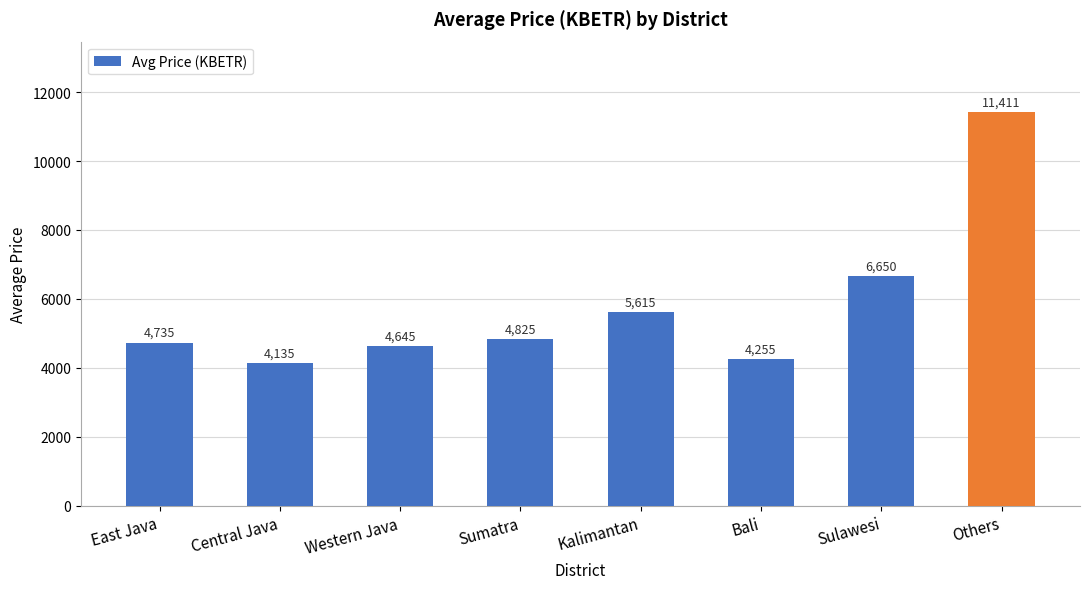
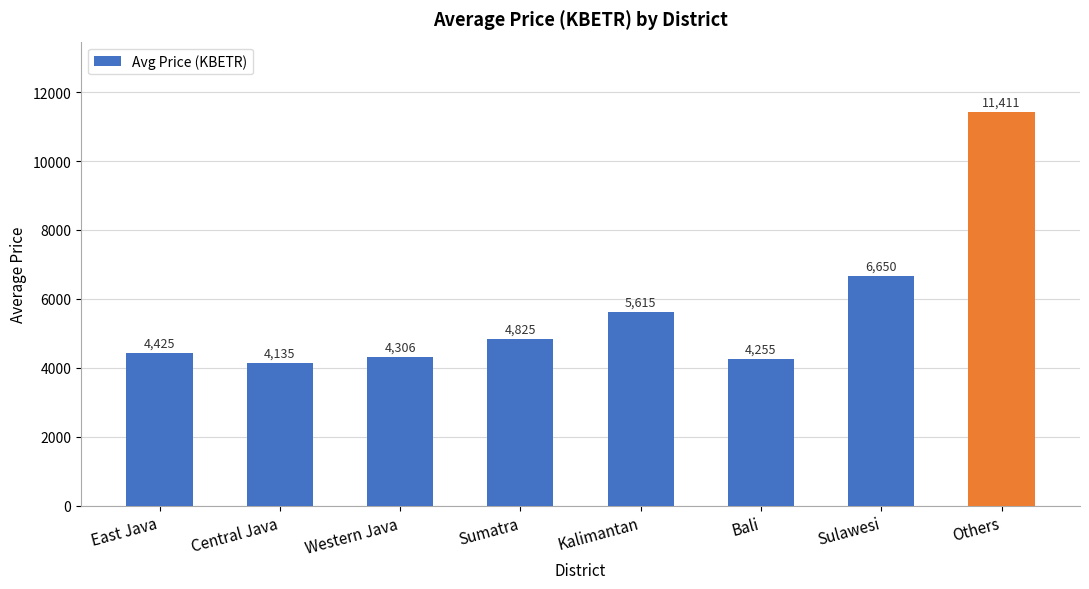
  {
-   "East Java": "4,735",
+   "East Java": "4,425",
    "Central Java": "4,135",
-   "Western Java": "4,645",
+   "Western Java": "4,306",
    "Sumatra": "4,825",
    "Kalimantan": "5,615",
    "Bali": "4,255",
    "Sulawesi": "6,650",
    "Others": "11,411"
  }
